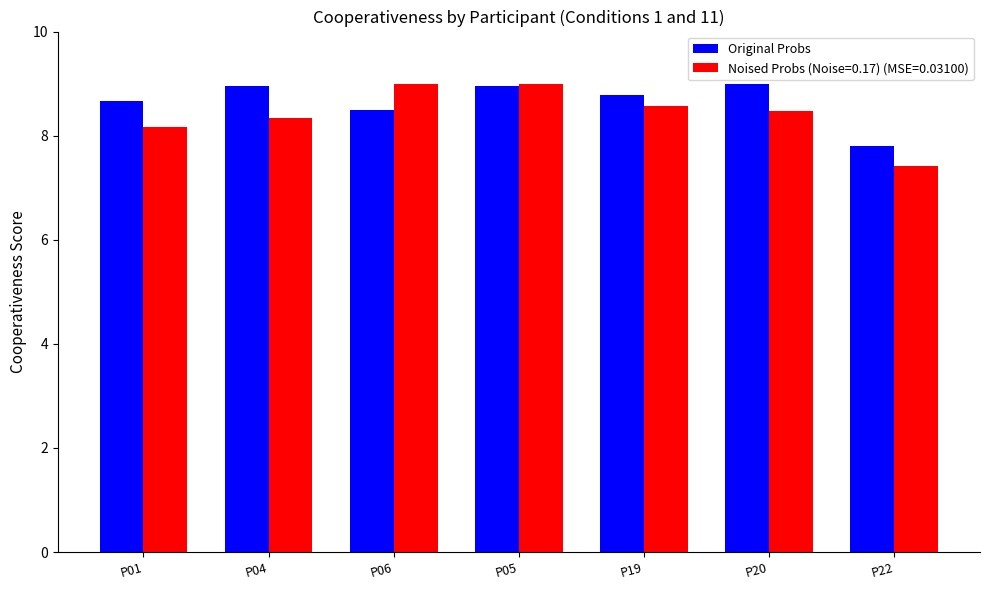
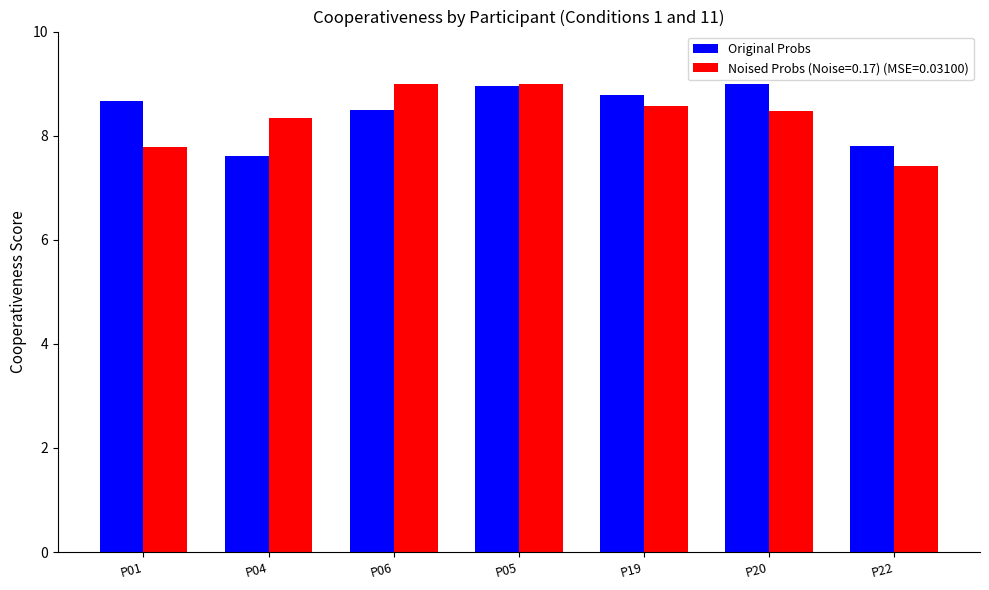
  {
    "Original Probs": {
      "P01": 8.7,
-     "P04": 8.9,
+     "P04": 7.6,
      "P06": 8.5,
      "P05": 9.0,
      "P19": 8.8,
      "P20": 9.0,
      "P22": 7.8
    },
    "Noised Probs (Noise=0.17) (MSE=0.03100)": {
-     "P01": 8.2,
+     "P01": 7.8,
      "P04": 8.3,
      "P06": 9.0,
      "P05": 9.0,
      "P19": 8.6,
      "P20": 8.5,
      "P22": 7.4
    }
  }
